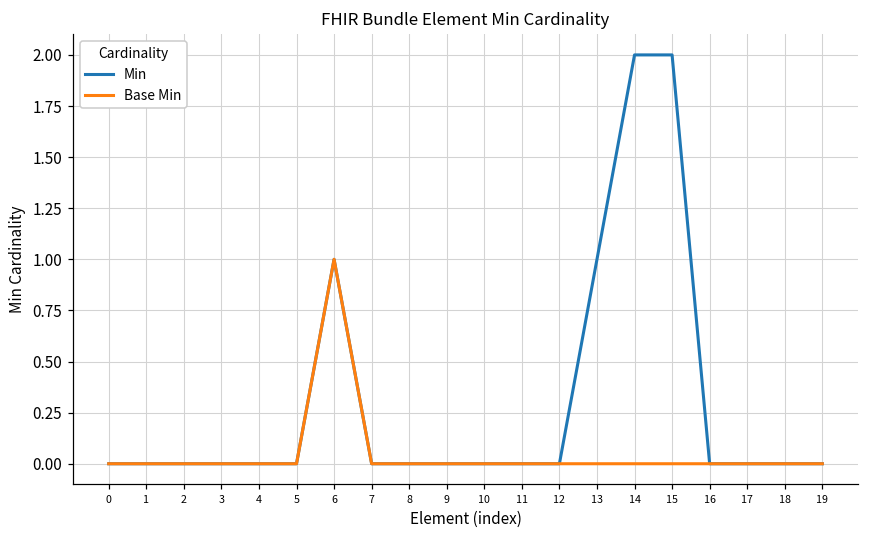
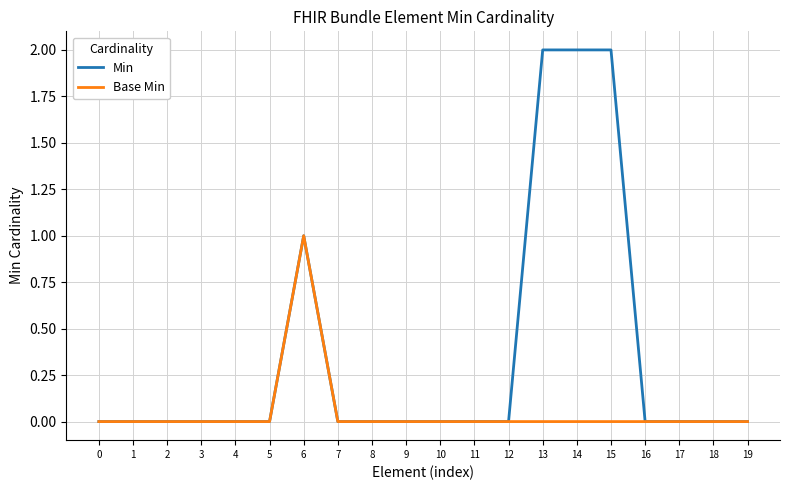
  {
    "Min": {
-     "13": 1,
+     "13": 2,
      "14": 2,
      "15": 2
    },
    "Base Min": {
      "13": 0,
      "14": 0,
      "15": 0
    }
  }
